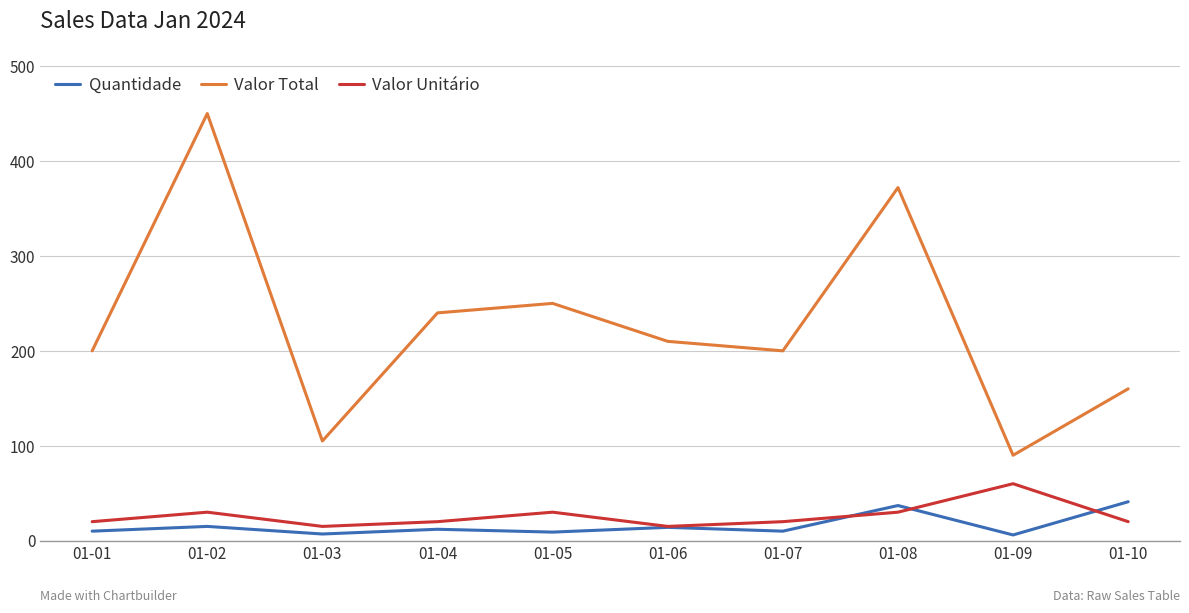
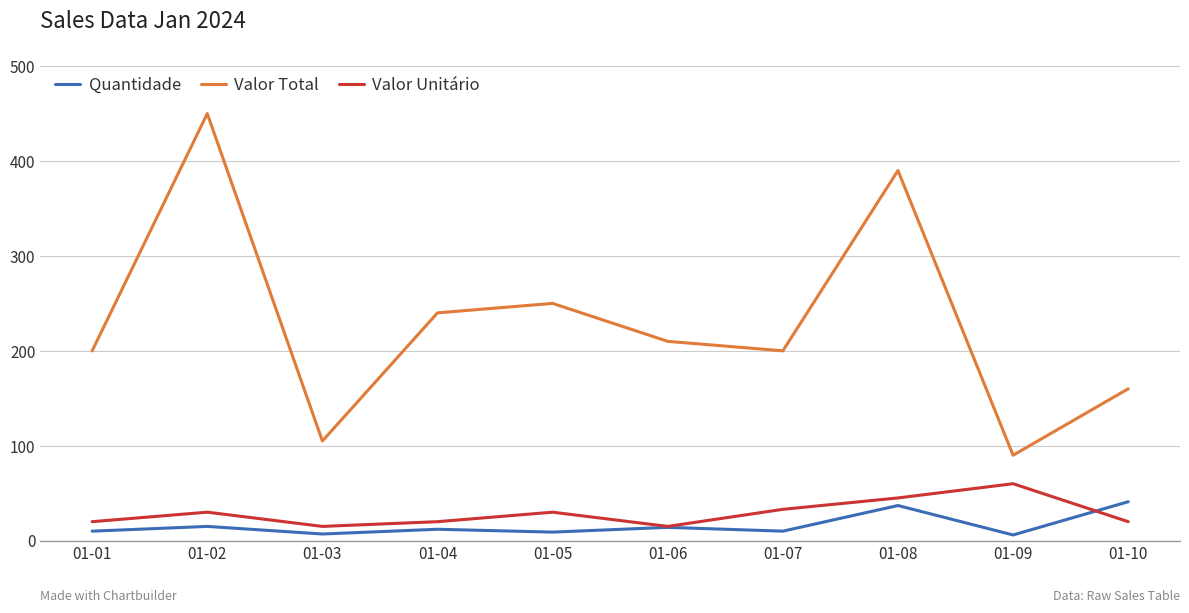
  {
    "Quantidade": {
      "01-01": 10,
      "01-02": 20,
      "01-03": 10,
      "01-04": 10,
      "01-05": 10,
      "01-07": 10,
      "01-08": 40,
      "01-09": 10,
      "01-10": 40
    },
    "Valor Total": {
      "01-01": 200,
      "01-02": 450,
      "01-03": 110,
      "01-04": 240,
      "01-05": 250,
      "01-06": 210,
      "01-07": 200,
-     "01-08": 370,
+     "01-08": 390,
      "01-09": 90,
      "01-10": 160
    },
    "Valor Unitário": {
      "01-01": 20,
      "01-02": 30,
      "01-03": 20,
      "01-04": 20,
      "01-05": 30,
-     "01-07": 20,
-     "01-08": 30,
+     "01-07": 30,
+     "01-08": 50,
      "01-09": 60,
      "01-10": 20
    }
  }
